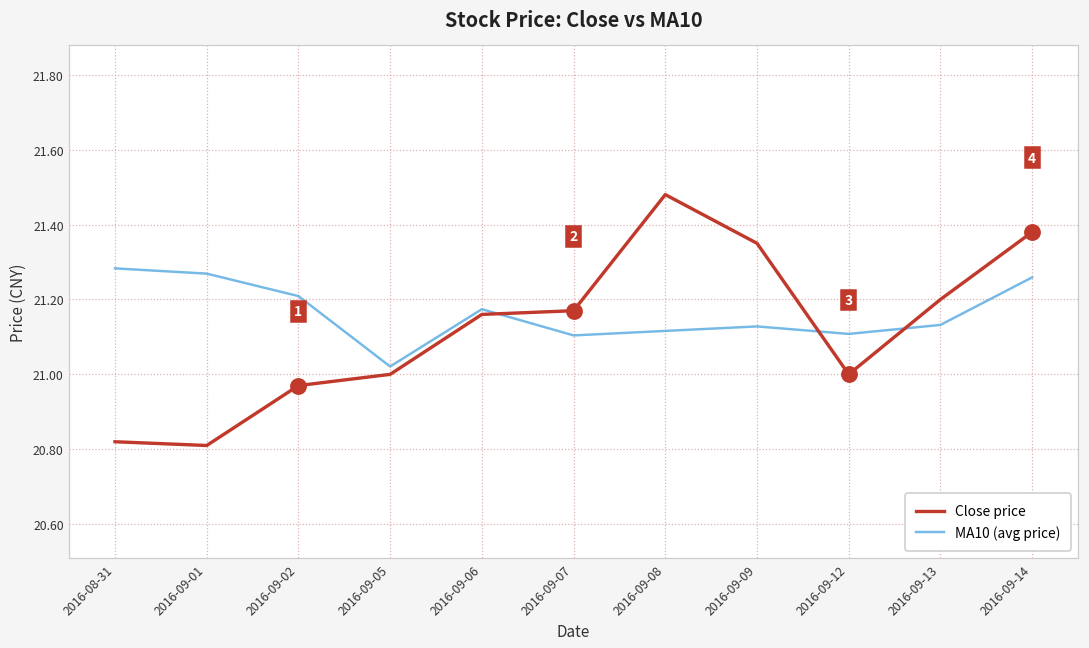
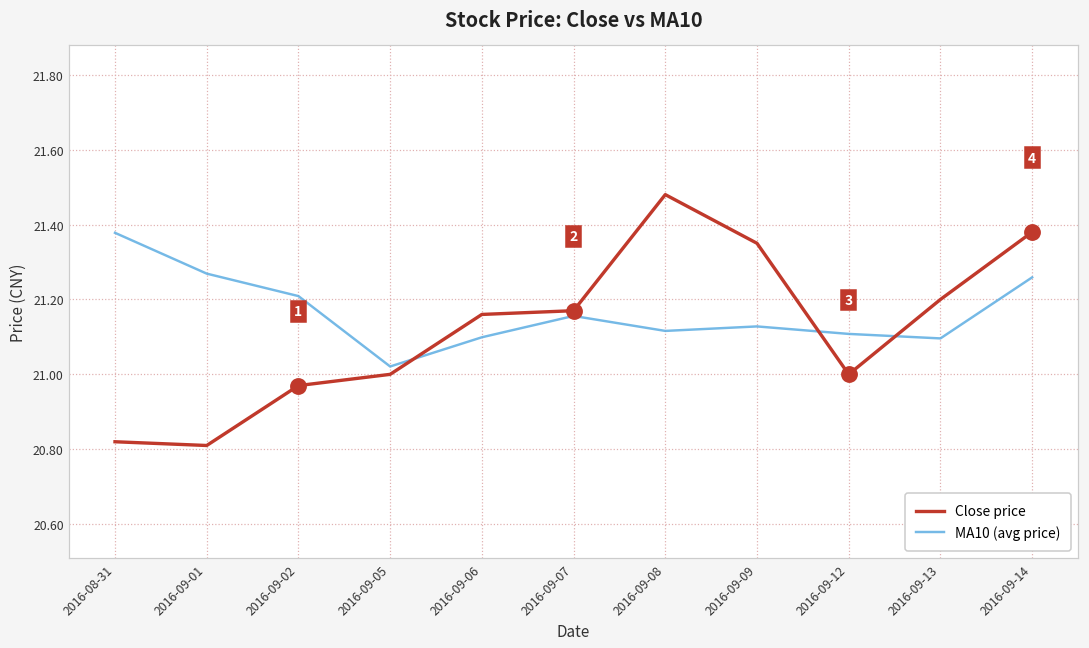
  {
    "MA10 (avg price)": {
-     "2016-08-31": 21.28,
+     "2016-08-31": 21.38,
      "2016-09-01": 21.27,
      "2016-09-05": 21.02,
-     "2016-09-06": 21.17,
-     "2016-09-07": 21.10,
+     "2016-09-06": 21.10,
+     "2016-09-07": 21.16,
      "2016-09-08": 21.12,
      "2016-09-09": 21.13,
-     "2016-09-13": 21.13,
+     "2016-09-13": 21.10,
      "2016-09-14": 21.26
    }
  }
